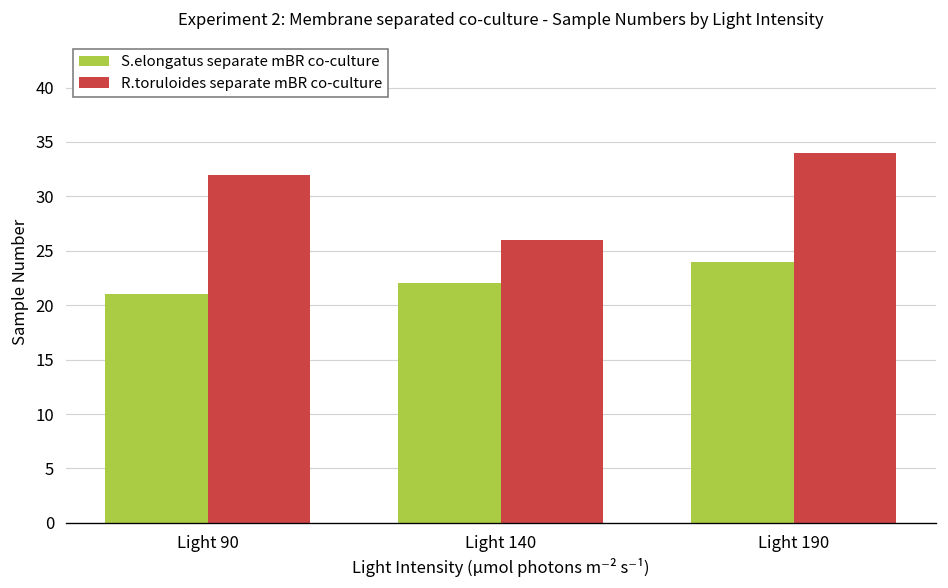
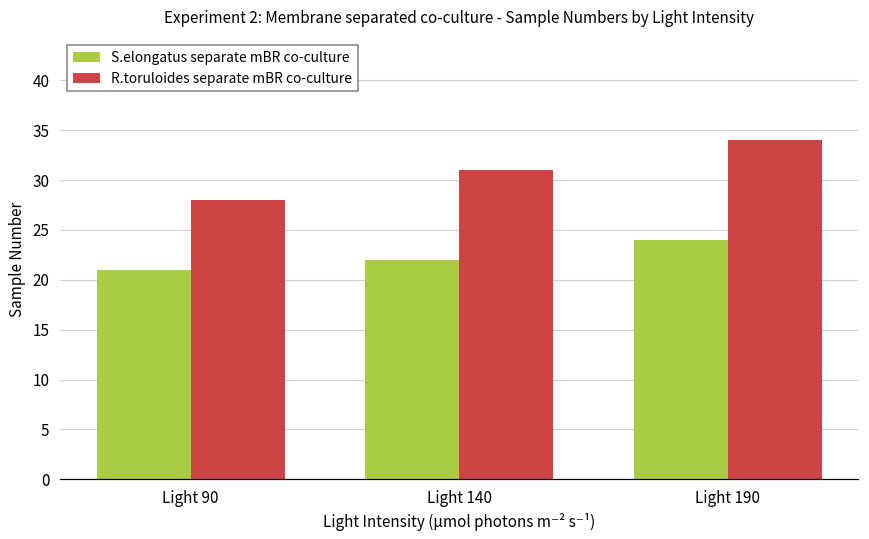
  {
    "S.elongatus separate mBR co-culture": {
      "Light 90": 21,
      "Light 140": 22,
      "Light 190": 24
    },
    "R.toruloides separate mBR co-culture": {
-     "Light 90": 32,
-     "Light 140": 26,
+     "Light 90": 28,
+     "Light 140": 31,
      "Light 190": 34
    }
  }
